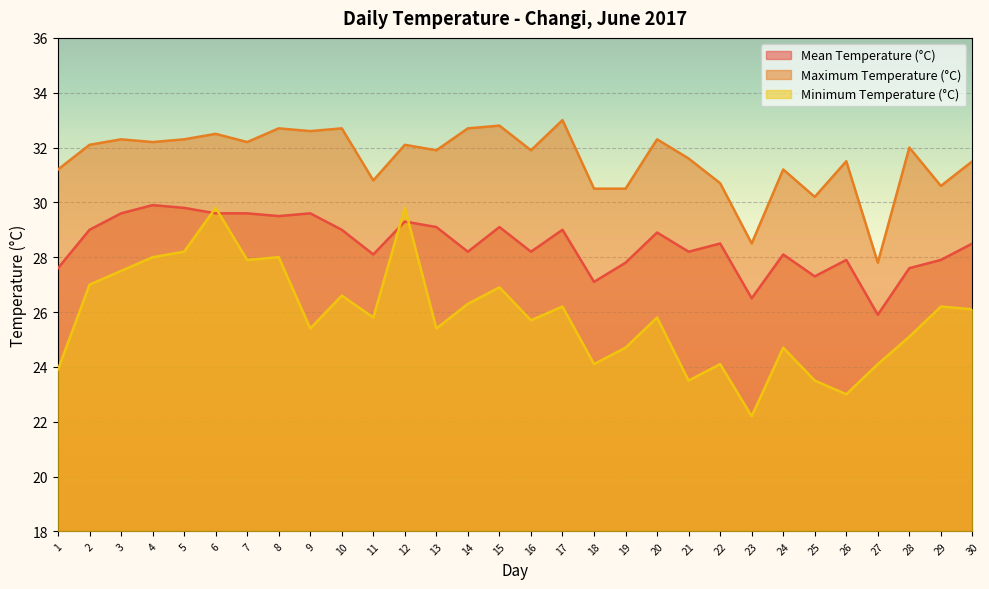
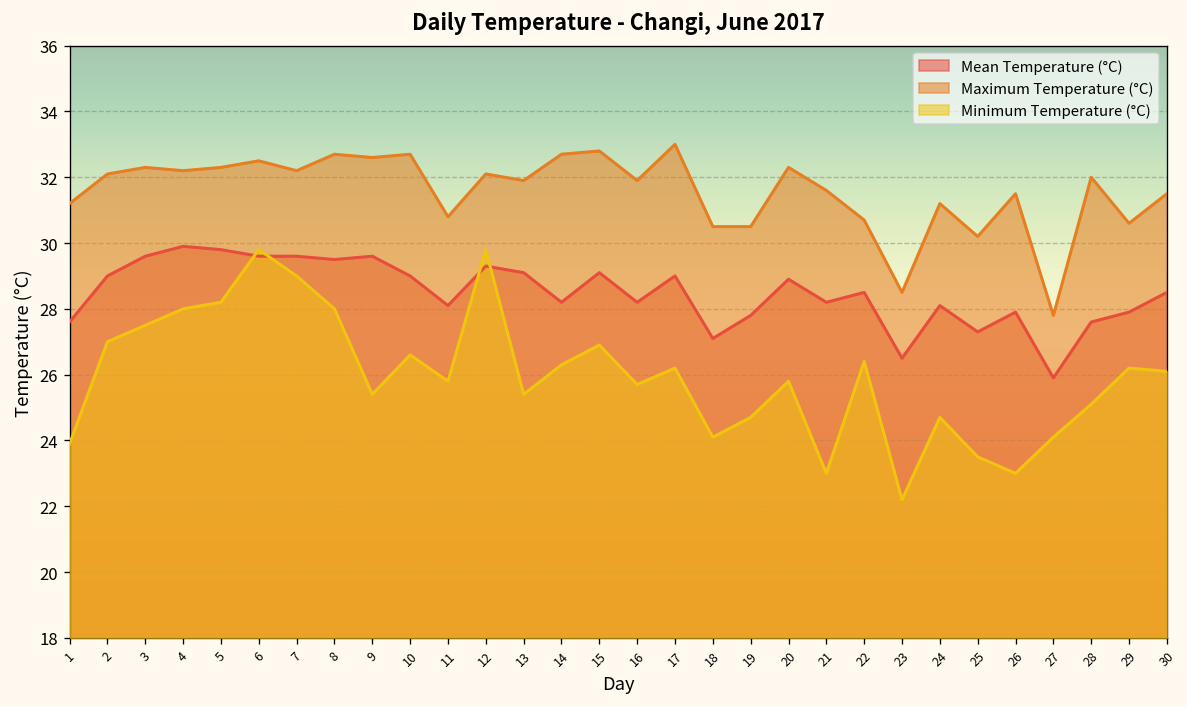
  {
    "Minimum Temperature (°C)": {
      "1": 23.9,
      "2": 27.0,
      "3": 27.5,
      "4": 28.0,
      "5": 28.2,
      "6": 29.8,
-     "7": 27.9,
+     "7": 29.0,
      "8": 28.0,
      "9": 25.4,
      "10": 26.6,
      "11": 25.8,
      "12": 29.8,
      "13": 25.4,
      "14": 26.3,
      "15": 26.9,
      "16": 25.7,
      "17": 26.2,
      "18": 24.1,
      "19": 24.7,
      "20": 25.8,
-     "21": 23.5,
-     "22": 24.1,
+     "21": 23.0,
+     "22": 26.4,
      "23": 22.2,
      "24": 24.7,
      "25": 23.5,
      "26": 23.0,
      "27": 24.1,
      "28": 25.1,
      "29": 26.2,
      "30": 26.1
    }
  }
